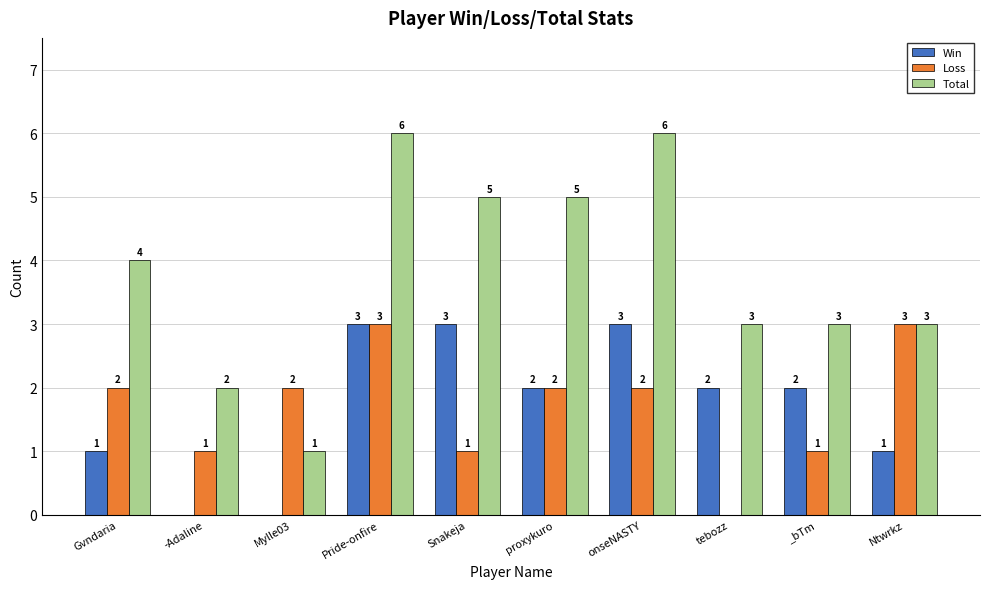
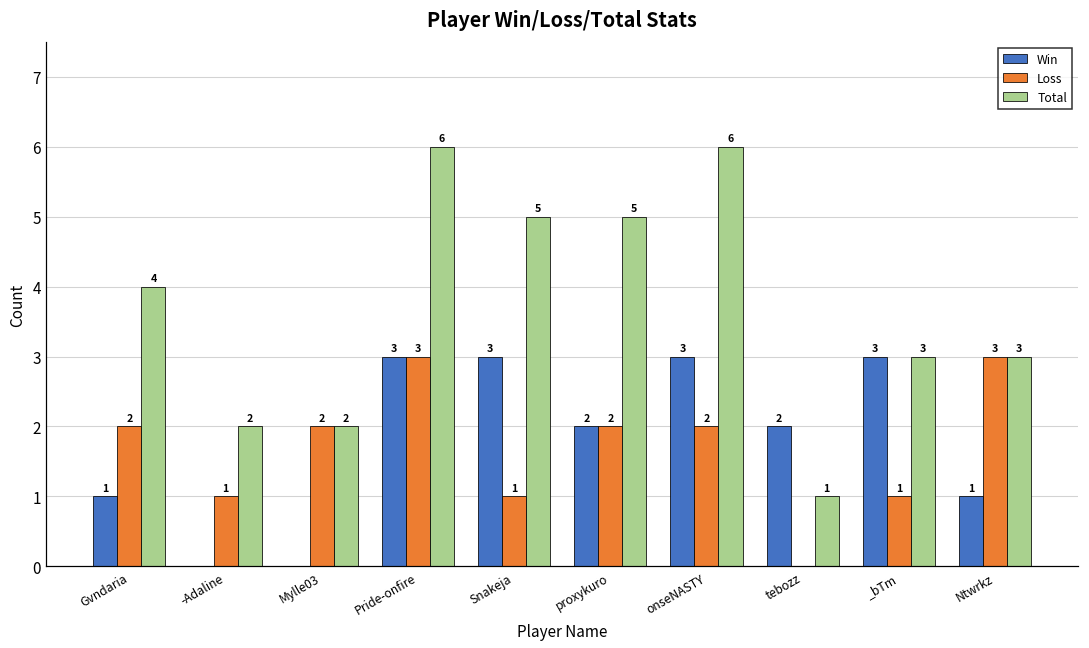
  {
    "Win": {
      "Gvndaria": 1,
      "Pride-onfire": 3,
      "Snakeja": 3,
      "proxykuro": 2,
      "onseNASTY": 3,
      "tebozz": 2,
-     "_bTm": 2,
+     "_bTm": 3,
      "Ntwrkz": 1
    },
    "Loss": {
      "Gvndaria": 2,
      "-Adaline": 1,
      "Mylle03": 2,
      "Pride-onfire": 3,
      "Snakeja": 1,
      "proxykuro": 2,
      "onseNASTY": 2,
      "_bTm": 1,
      "Ntwrkz": 3
    },
    "Total": {
      "Gvndaria": 4,
      "-Adaline": 2,
-     "Mylle03": 1,
+     "Mylle03": 2,
      "Pride-onfire": 6,
      "Snakeja": 5,
      "proxykuro": 5,
      "onseNASTY": 6,
-     "tebozz": 3,
+     "tebozz": 1,
      "_bTm": 3,
      "Ntwrkz": 3
    }
  }
